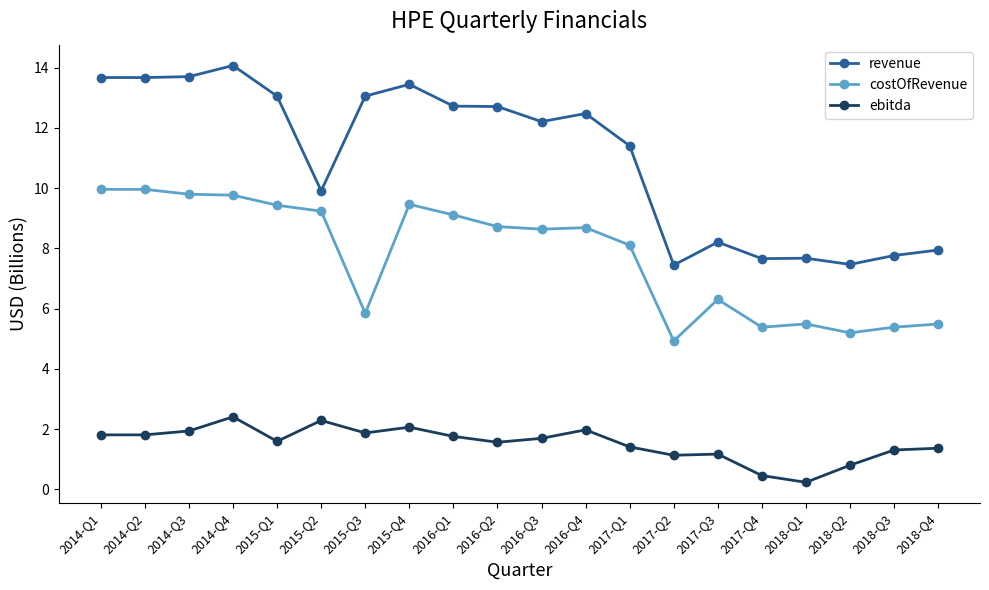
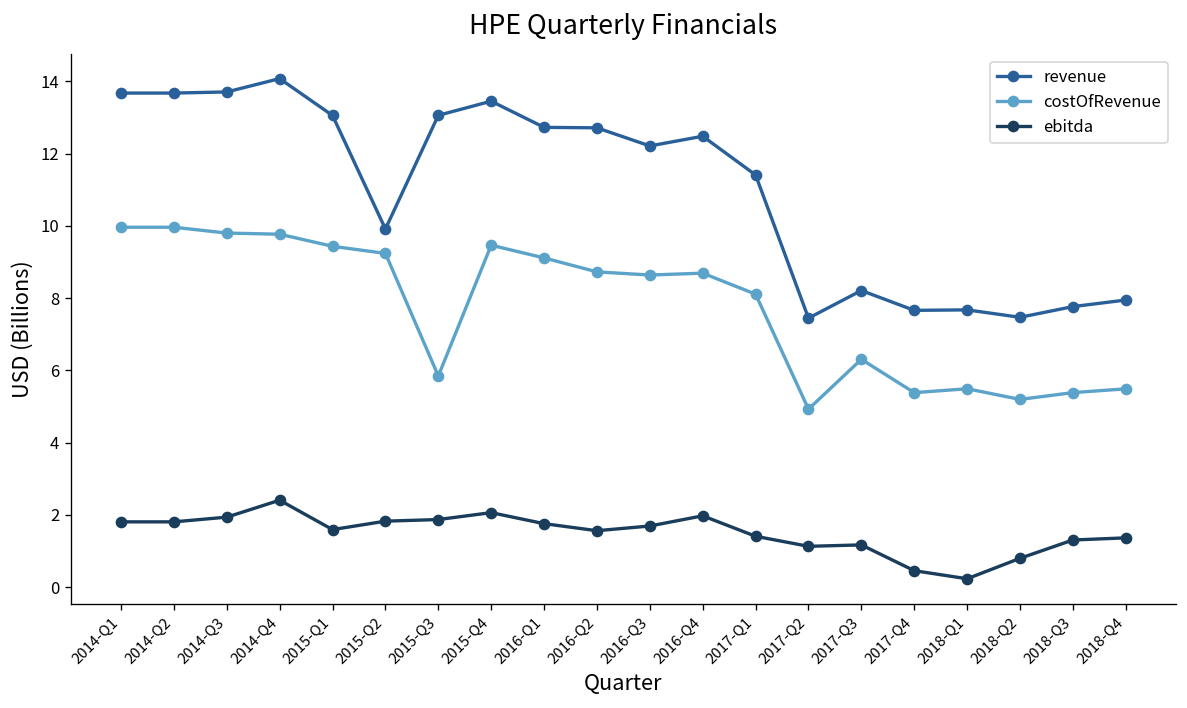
  {
    "revenue": {
      "2014-Q1": 13.7,
      "2014-Q2": 13.7,
      "2014-Q3": 13.7,
      "2014-Q4": 14.1,
      "2015-Q1": 13.1,
      "2015-Q2": 9.9,
      "2015-Q3": 13.1,
      "2015-Q4": 13.4,
      "2016-Q1": 12.7,
      "2016-Q2": 12.7,
      "2016-Q3": 12.2,
      "2016-Q4": 12.5,
      "2017-Q1": 11.4,
      "2017-Q2": 7.4,
      "2017-Q3": 8.2,
      "2017-Q4": 7.7,
      "2018-Q1": 7.7,
      "2018-Q2": 7.5,
      "2018-Q3": 7.8,
      "2018-Q4": 7.9
    },
    "costOfRevenue": {
      "2014-Q1": 10.0,
      "2014-Q2": 10.0,
      "2014-Q3": 9.8,
      "2014-Q4": 9.8,
      "2015-Q1": 9.4,
      "2015-Q2": 9.2,
      "2015-Q3": 5.8,
      "2015-Q4": 9.5,
      "2016-Q1": 9.1,
      "2016-Q2": 8.7,
      "2016-Q3": 8.6,
      "2016-Q4": 8.7,
      "2017-Q1": 8.1,
      "2017-Q2": 4.9,
      "2017-Q3": 6.3,
      "2017-Q4": 5.4,
      "2018-Q1": 5.5,
      "2018-Q2": 5.2,
      "2018-Q3": 5.4,
      "2018-Q4": 5.5
    },
    "ebitda": {
      "2014-Q1": 1.8,
      "2014-Q2": 1.8,
      "2014-Q3": 1.9,
      "2014-Q4": 2.4,
      "2015-Q1": 1.6,
-     "2015-Q2": 2.3,
+     "2015-Q2": 1.8,
      "2015-Q3": 1.9,
      "2015-Q4": 2.1,
      "2016-Q1": 1.8,
      "2016-Q2": 1.6,
      "2016-Q3": 1.7,
      "2016-Q4": 2.0,
      "2017-Q1": 1.4,
      "2017-Q2": 1.1,
      "2017-Q3": 1.2,
      "2017-Q4": 0.5,
      "2018-Q1": 0.2,
      "2018-Q2": 0.8,
      "2018-Q3": 1.3,
      "2018-Q4": 1.4
    }
  }
